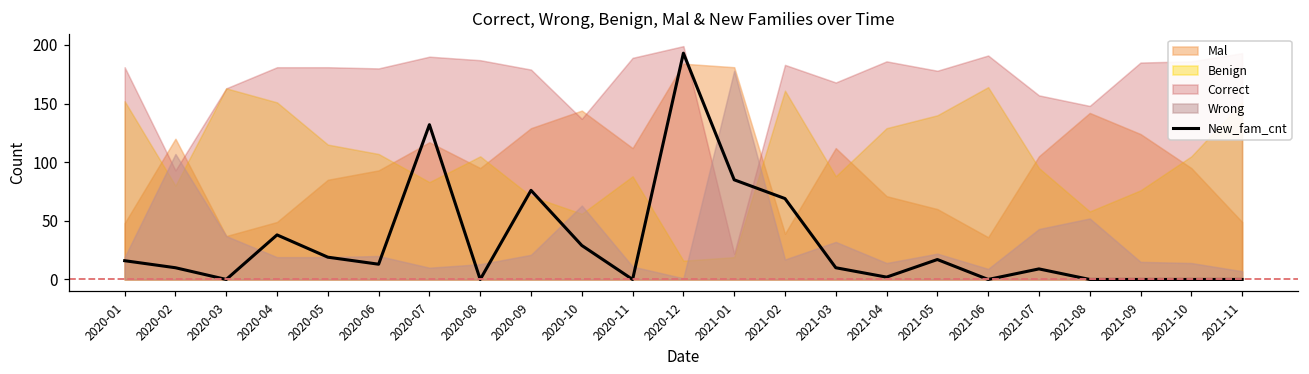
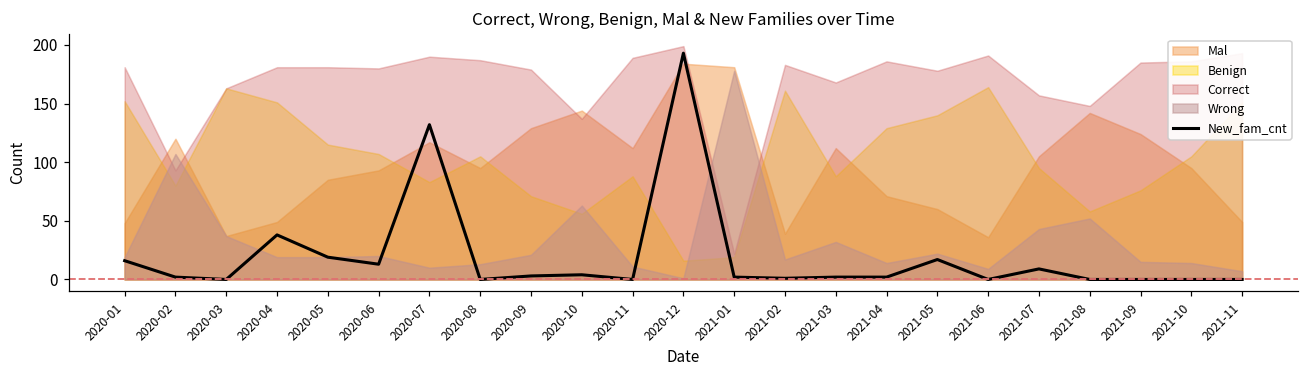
  {
    "New_fam_cnt": {
      "2020-01": 16,
-     "2020-02": 10,
+     "2020-02": 2,
      "2020-03": 0,
      "2020-04": 38,
      "2020-06": 13,
      "2020-07": 132,
      "2020-08": 0,
-     "2020-09": 76,
-     "2020-10": 29,
+     "2020-09": 3,
+     "2020-10": 4,
      "2020-11": 0,
      "2020-12": 193,
-     "2021-01": 85,
-     "2021-02": 69,
-     "2021-03": 10,
+     "2021-01": 2,
+     "2021-02": 1,
+     "2021-03": 2,
      "2021-04": 2,
      "2021-05": 17,
      "2021-06": 0,
      "2021-07": 9,
      "2021-08": 0,
      "2021-09": 0,
      "2021-10": 0,
      "2021-11": 0
    }
  }
